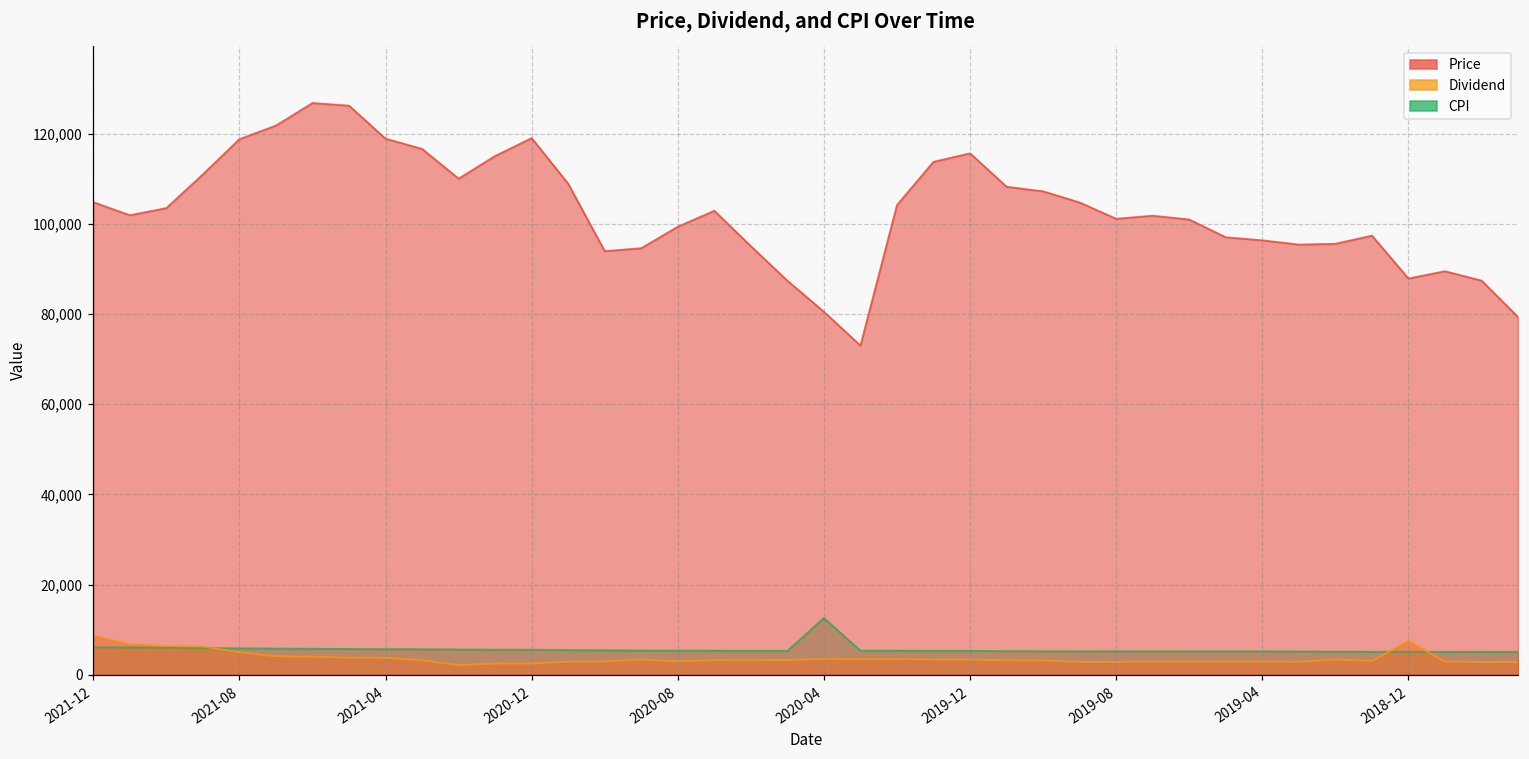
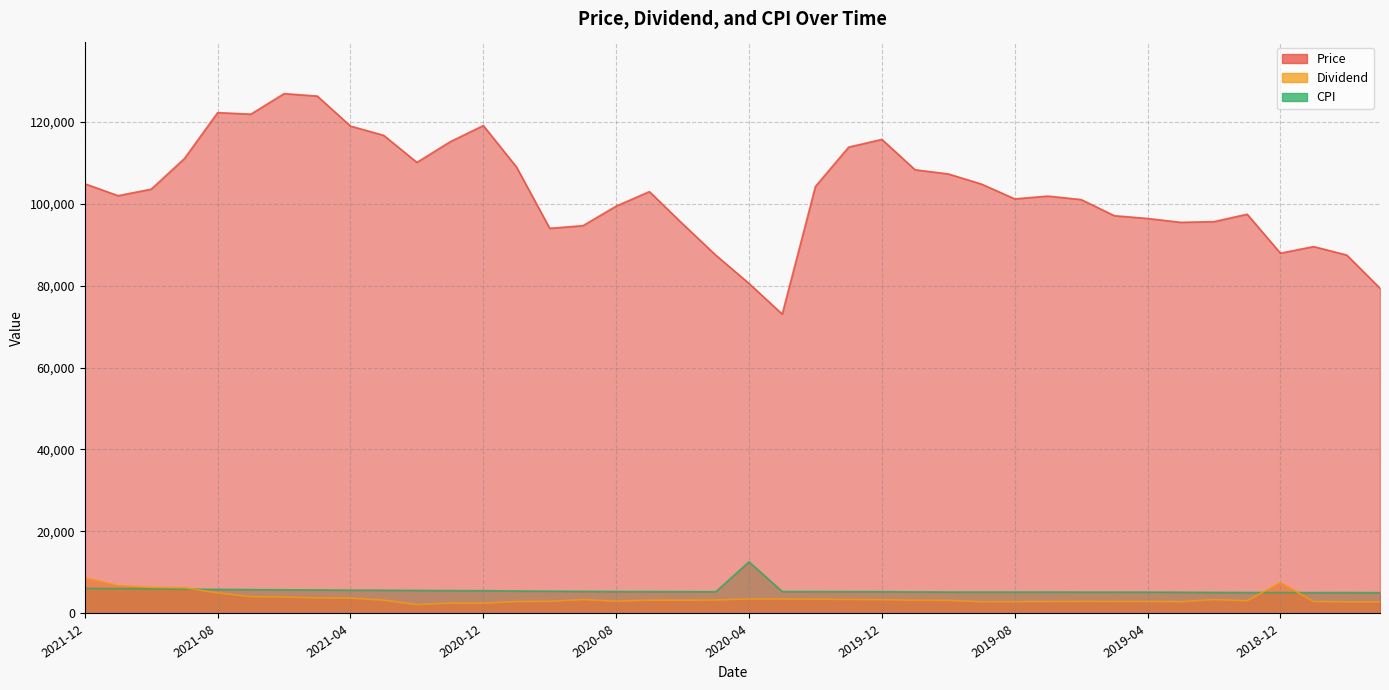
  {
    "CPI": {
      "2021-12": "6,000",
      "2021-08": "6,000",
      "2021-04": "6,000",
      "2020-12": "6,000",
      "2020-08": "5,000",
      "2020-04": "13,000",
      "2019-12": "5,000",
      "2019-08": "5,000",
      "2019-04": "5,000",
      "2018-12": "5,000"
    },
    "Dividend": {
      "2021-12": "9,000",
      "2021-08": "5,000",
      "2021-04": "4,000",
      "2020-12": "3,000",
      "2020-08": "3,000",
      "2020-04": "4,000",
      "2019-12": "3,000",
      "2019-08": "3,000",
      "2019-04": "3,000",
      "2018-12": "8,000"
    },
    "Price": {
      "2021-12": "105,000",
-     "2021-08": "119,000",
+     "2021-08": "122,000",
      "2021-04": "119,000",
      "2020-12": "119,000",
      "2020-08": "99,000",
      "2020-04": "81,000",
      "2019-12": "116,000",
      "2019-08": "101,000",
      "2019-04": "96,000",
      "2018-12": "88,000"
    }
  }
